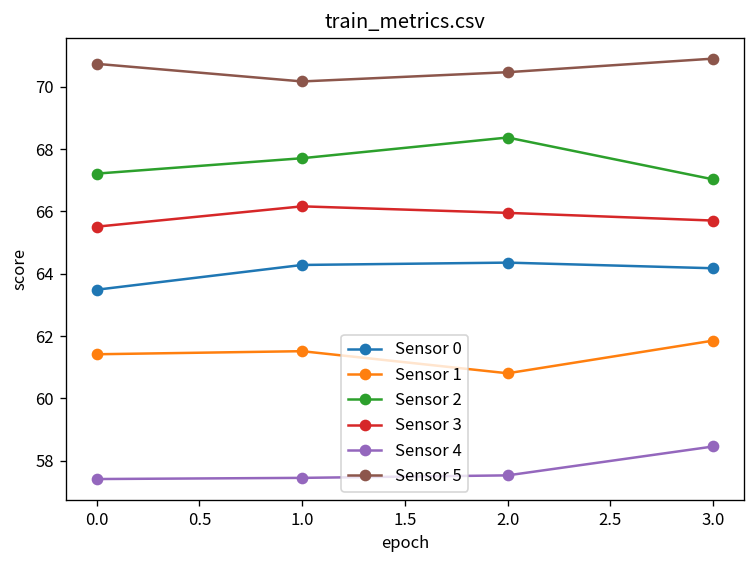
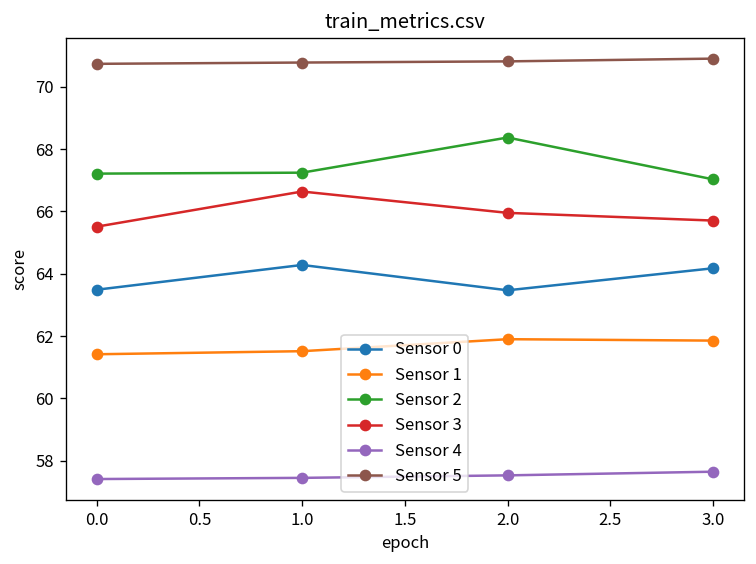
  {
    "Sensor 0": {
      "0.0": 63.5,
      "1.0": 64.3,
-     "2.0": 64.4,
+     "2.0": 63.5,
      "3.0": 64.2
    },
    "Sensor 1": {
      "0.0": 61.4,
      "1.0": 61.5,
-     "2.0": 60.8,
+     "2.0": 61.9,
      "3.0": 61.9
    },
    "Sensor 2": {
      "0.0": 67.2,
-     "1.0": 67.7,
+     "1.0": 67.2,
      "2.0": 68.4,
      "3.0": 67.0
    },
    "Sensor 3": {
      "0.0": 65.5,
-     "1.0": 66.2,
+     "1.0": 66.6,
      "2.0": 66.0,
      "3.0": 65.7
    },
    "Sensor 4": {
      "0.0": 57.4,
      "1.0": 57.5,
      "2.0": 57.5,
-     "3.0": 58.5
+     "3.0": 57.7
    },
    "Sensor 5": {
      "0.0": 70.7,
-     "1.0": 70.2,
-     "2.0": 70.5,
+     "1.0": 70.8,
+     "2.0": 70.8,
      "3.0": 70.9
    }
  }
